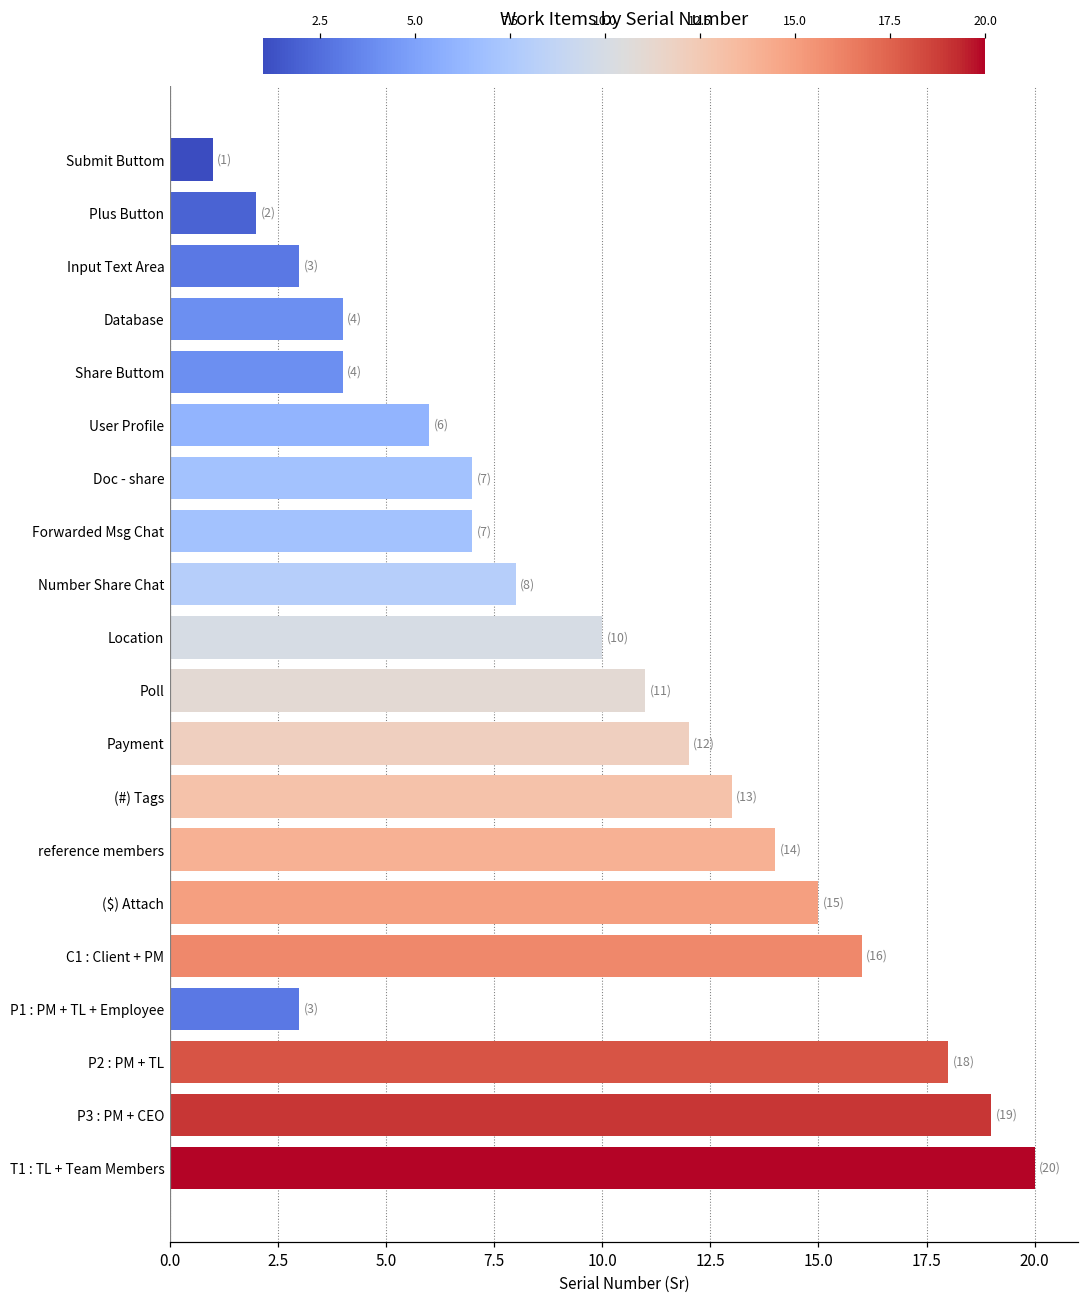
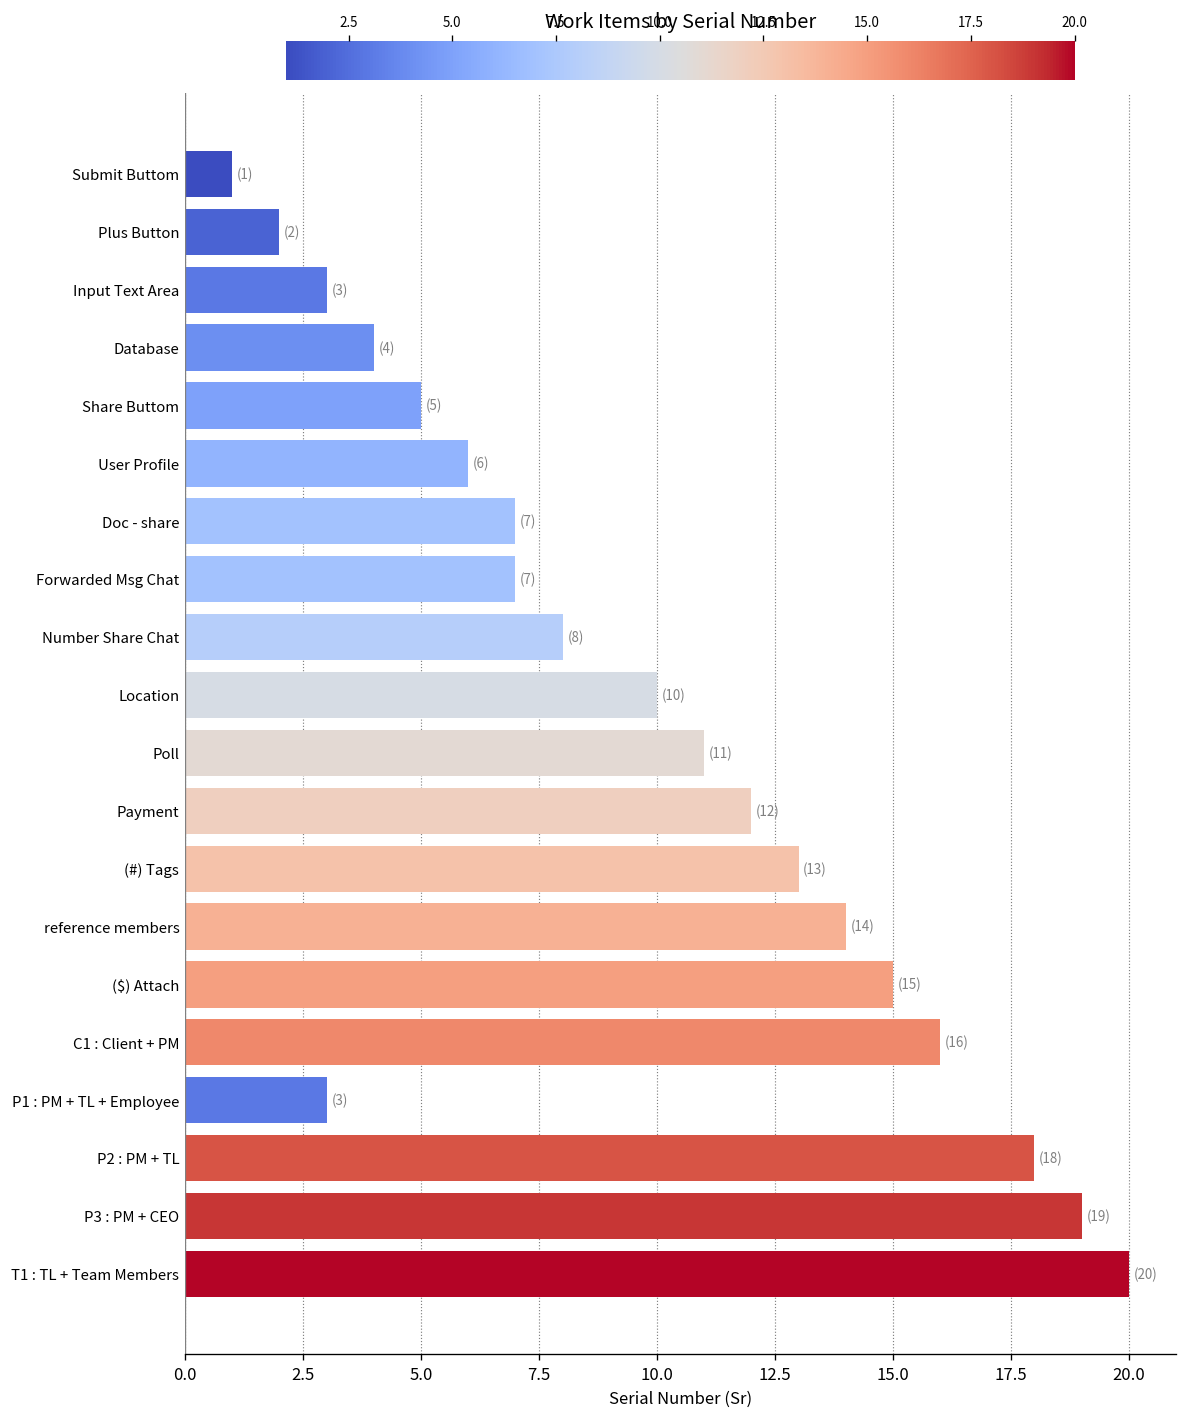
  {
    "Submit Buttom": "(1)",
    "Plus Button": "(2)",
    "Input Text Area": "(3)",
    "Database": "(4)",
-   "Share Buttom": "(4)",
+   "Share Buttom": "(5)",
    "User Profile": "(6)",
    "Doc - share": "(7)",
    "Forwarded Msg Chat": "(7)",
    "Number Share Chat": "(8)",
    "Location": "(10)",
    "Poll": "(11)",
    "Payment": "(12)",
    "(#) Tags": "(13)",
    "reference members": "(14)",
    "($) Attach": "(15)",
    "C1 : Client + PM": "(16)",
    "P1 : PM + TL + Employee": "(3)",
    "P2 : PM + TL": "(18)",
    "P3 : PM + CEO": "(19)",
    "T1 : TL + Team Members": "(20)"
  }
